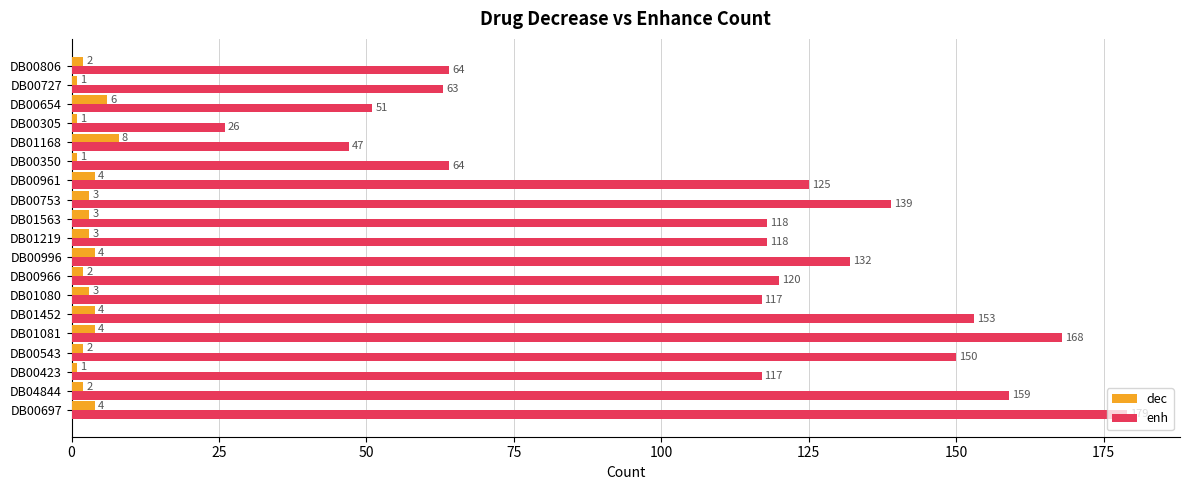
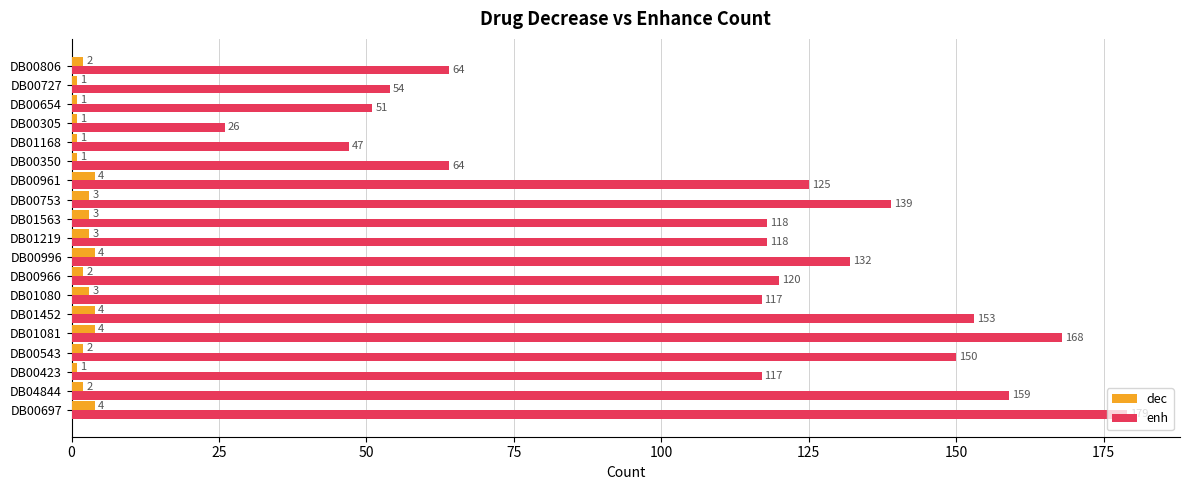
  {
    "dec": {
      "DB00806": 2,
      "DB00727": 1,
-     "DB00654": 6,
+     "DB00654": 1,
      "DB00305": 1,
-     "DB01168": 8,
+     "DB01168": 1,
      "DB00350": 1,
      "DB00961": 4,
      "DB00753": 3,
      "DB01563": 3,
      "DB01219": 3,
      "DB00996": 4,
      "DB00966": 2,
      "DB01080": 3,
      "DB01452": 4,
      "DB01081": 4,
      "DB00543": 2,
      "DB00423": 1,
      "DB04844": 2,
      "DB00697": 4
    },
    "enh": {
      "DB00806": 64,
-     "DB00727": 63,
+     "DB00727": 54,
      "DB00654": 51,
      "DB00305": 26,
      "DB01168": 47,
      "DB00350": 64,
      "DB00961": 125,
      "DB00753": 139,
      "DB01563": 118,
      "DB01219": 118,
      "DB00996": 132,
      "DB00966": 120,
      "DB01080": 117,
      "DB01452": 153,
      "DB01081": 168,
      "DB00543": 150,
      "DB00423": 117,
      "DB04844": 159
    }
  }
